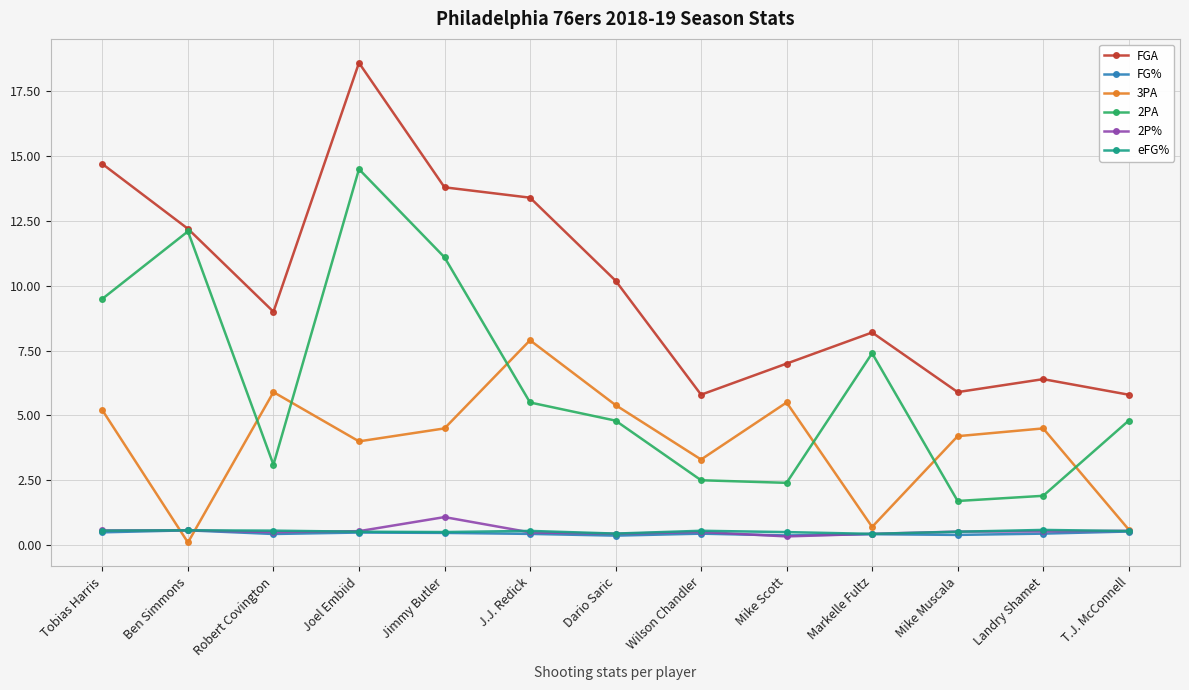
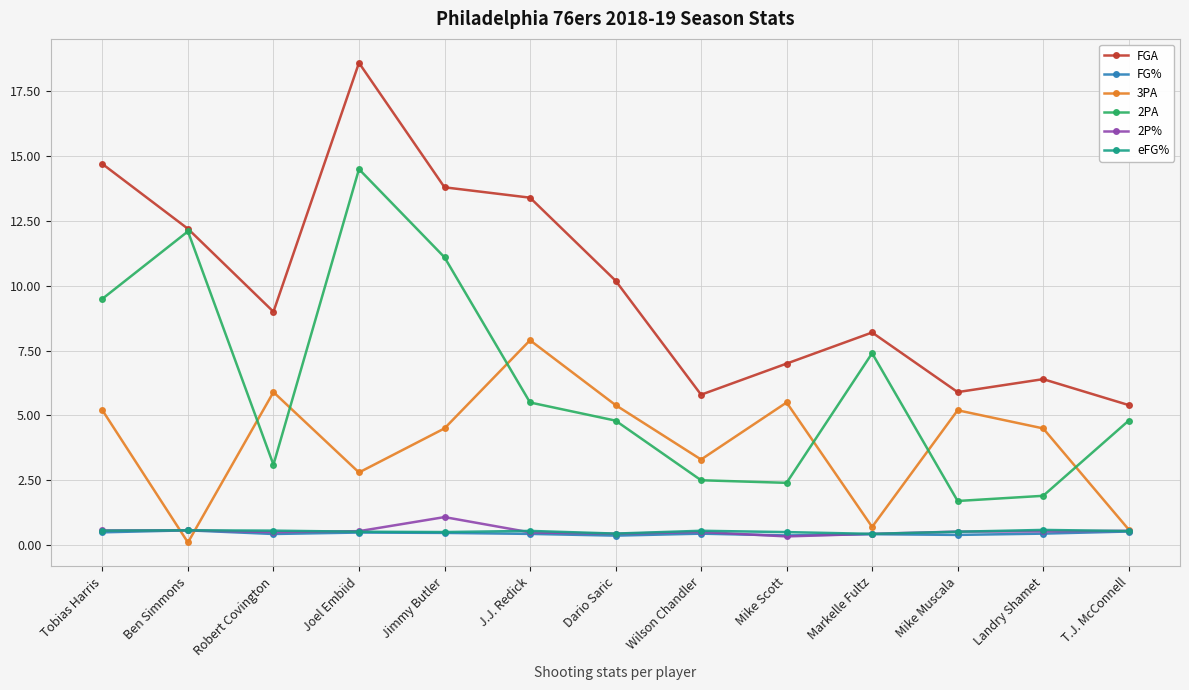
  {
    "FGA": {
      "Tobias Harris": 14.7,
      "Ben Simmons": 12.2,
      "Robert Covington": 9.0,
      "Joel Embiid": 18.6,
      "Jimmy Butler": 13.8,
      "J.J. Redick": 13.4,
      "Dario Saric": 10.2,
      "Wilson Chandler": 5.8,
      "Mike Scott": 7.0,
      "Markelle Fultz": 8.2,
      "Mike Muscala": 5.9,
      "Landry Shamet": 6.4,
-     "T.J. McConnell": 5.8
+     "T.J. McConnell": 5.4
    },
    "FG%": {
      "Mike Muscala": 0.4
    },
    "3PA": {
      "Tobias Harris": 5.2,
      "Ben Simmons": 0.1,
      "Robert Covington": 5.9,
-     "Joel Embiid": 4.0,
+     "Joel Embiid": 2.8,
      "Jimmy Butler": 4.5,
      "J.J. Redick": 7.9,
      "Dario Saric": 5.4,
      "Wilson Chandler": 3.3,
      "Mike Scott": 5.5,
      "Markelle Fultz": 0.7,
-     "Mike Muscala": 4.2,
+     "Mike Muscala": 5.2,
      "Landry Shamet": 4.5
    },
    "2P%": {
      "Jimmy Butler": 1.1
    }
  }
